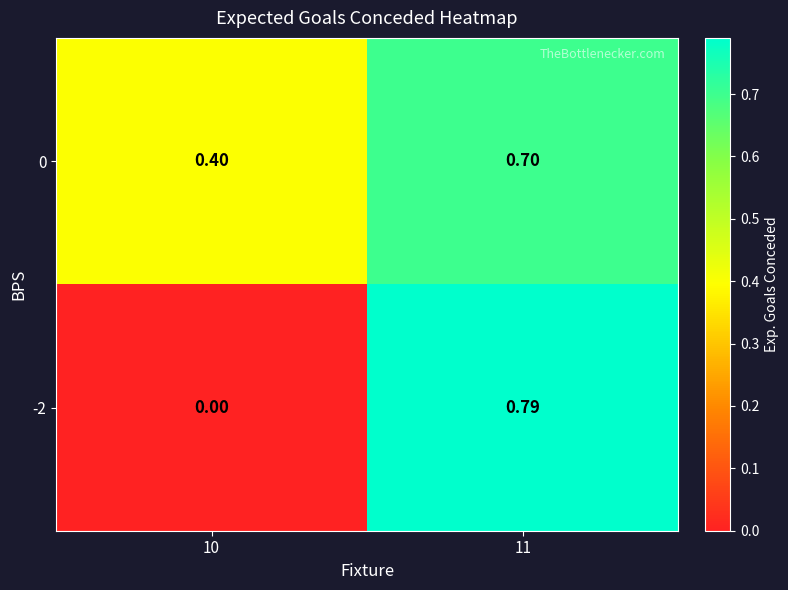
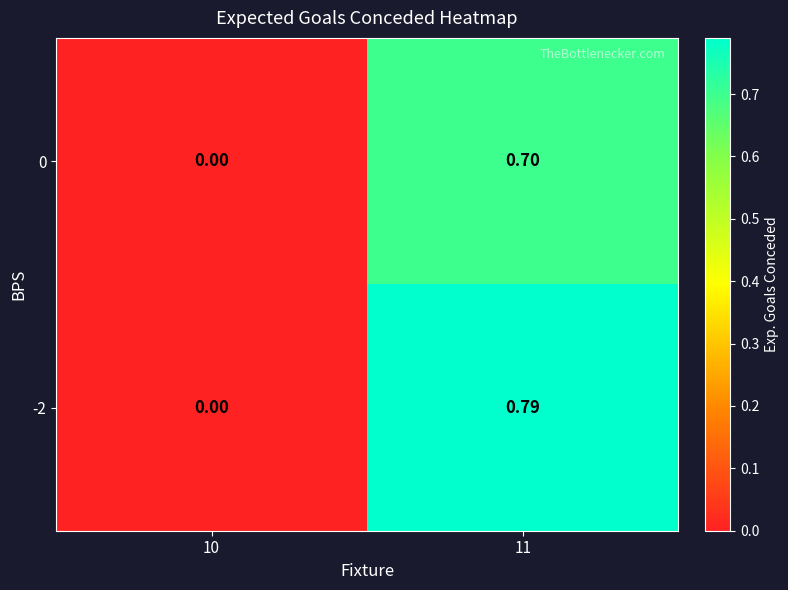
  {
    "0": {
-     "10": 0.40
+     "10": 0.00
    },
    "-2": {
      "10": 0.00,
      "11": 0.79
    }
  }
